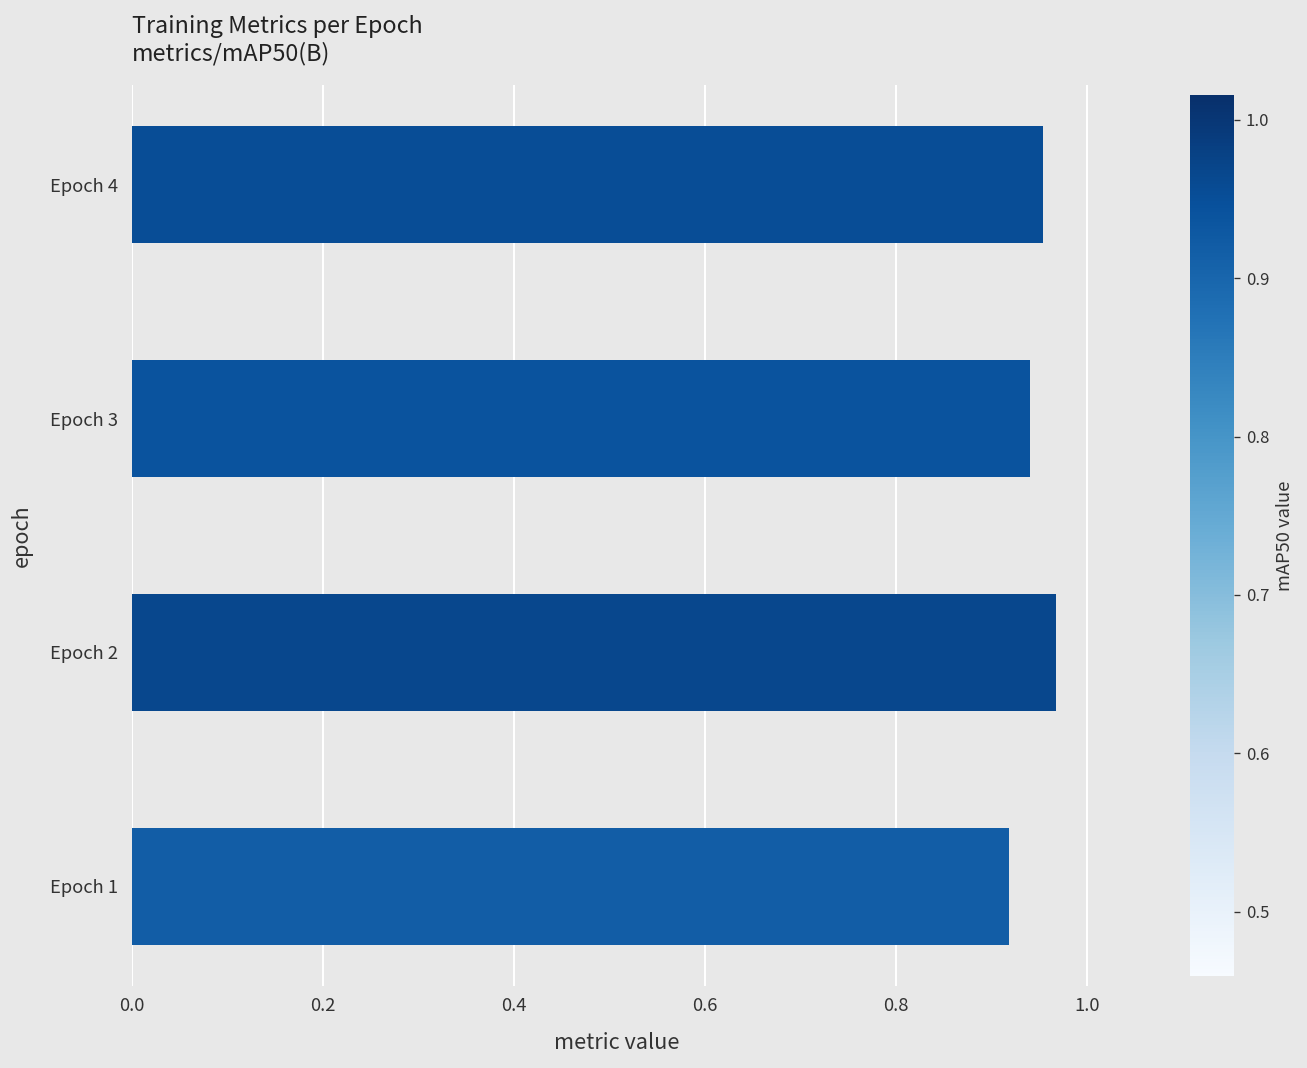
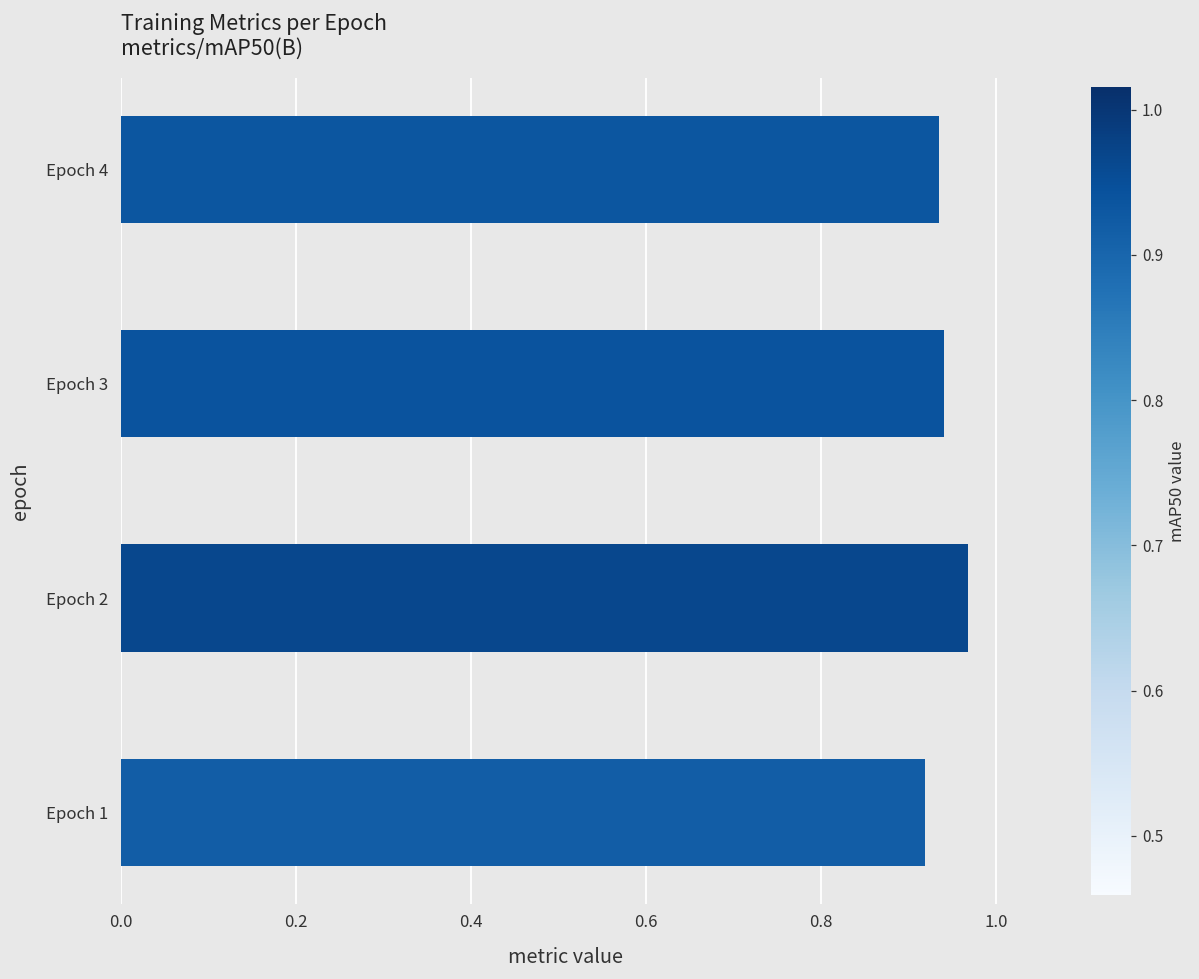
  {
-   "Epoch 4": 0.95,
+   "Epoch 4": 0.94,
    "Epoch 3": 0.94,
    "Epoch 2": 0.97,
    "Epoch 1": 0.92
  }
